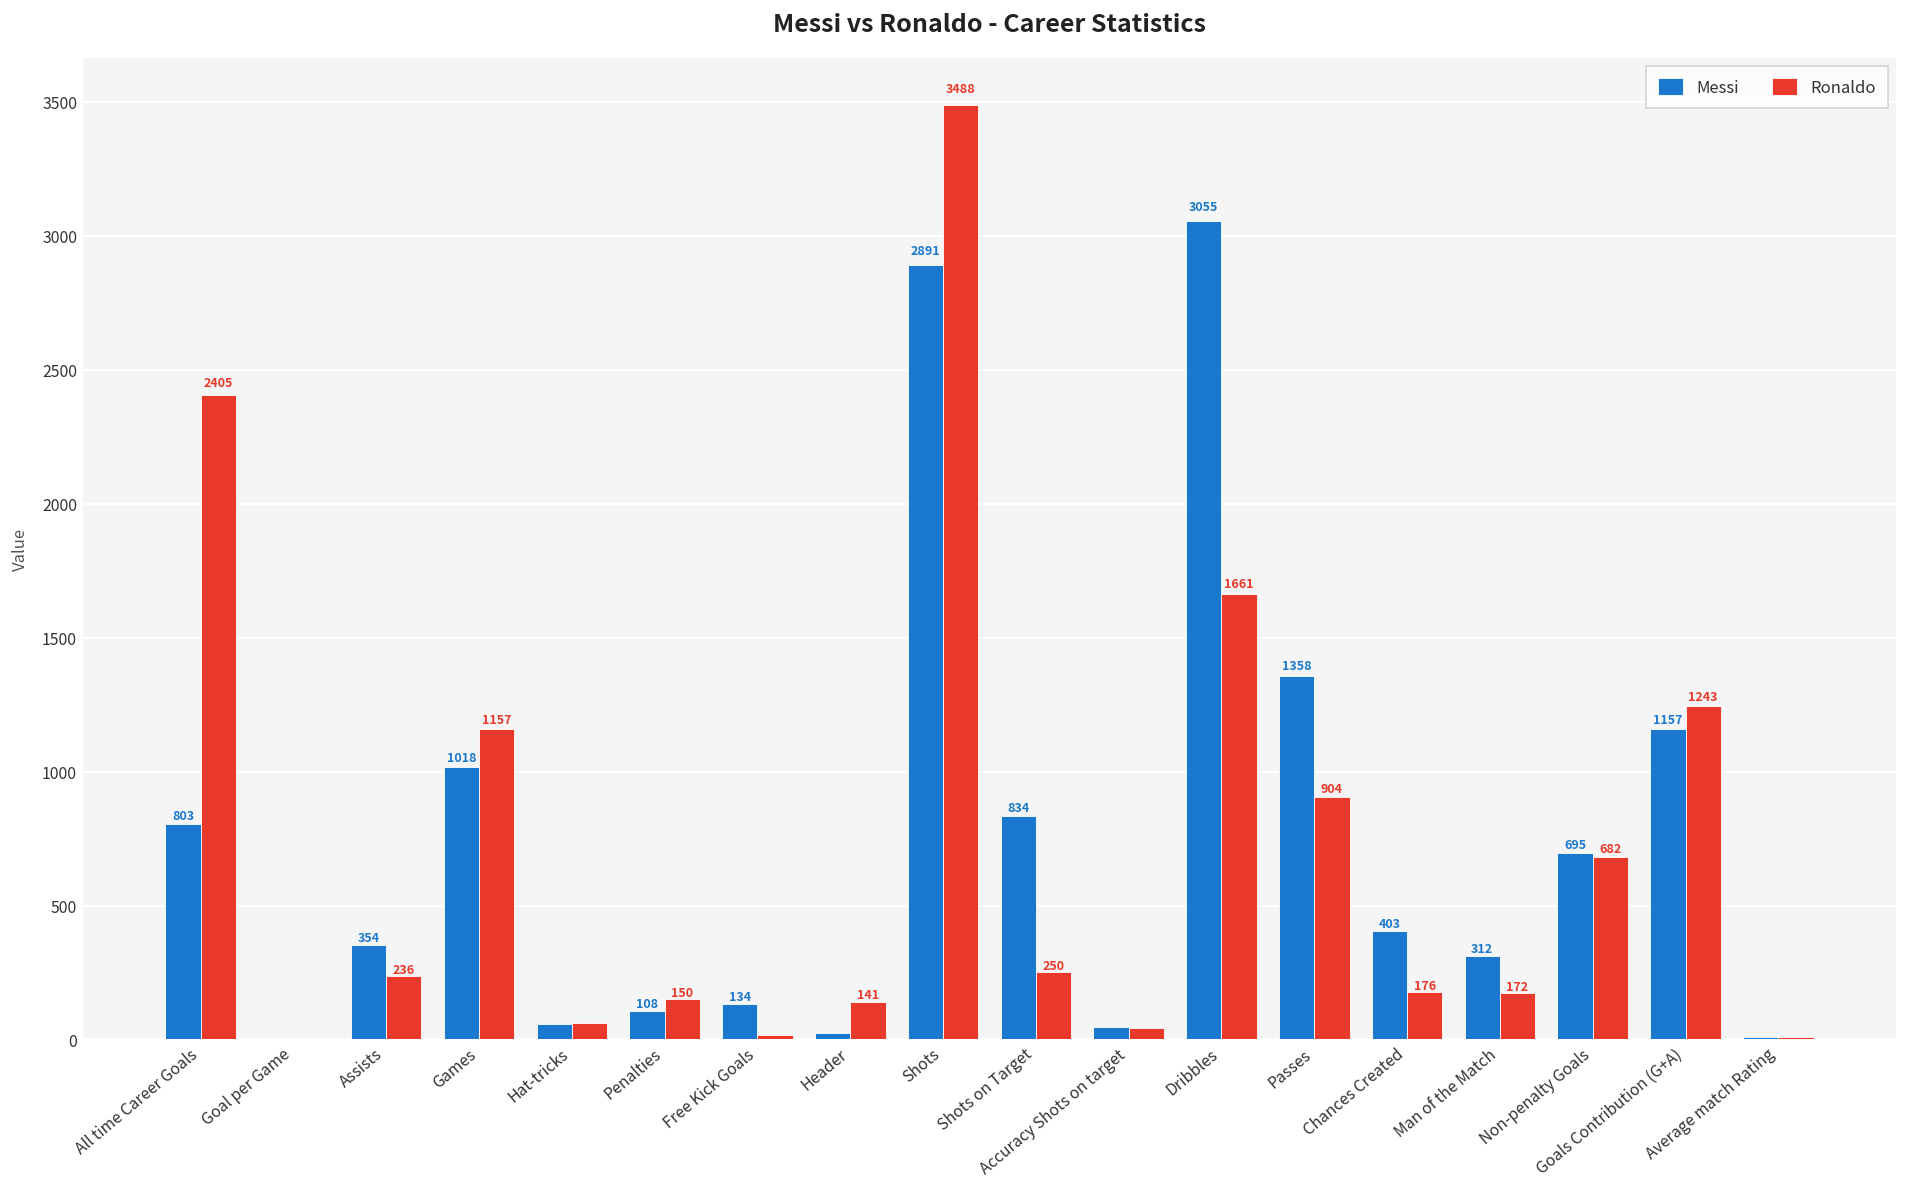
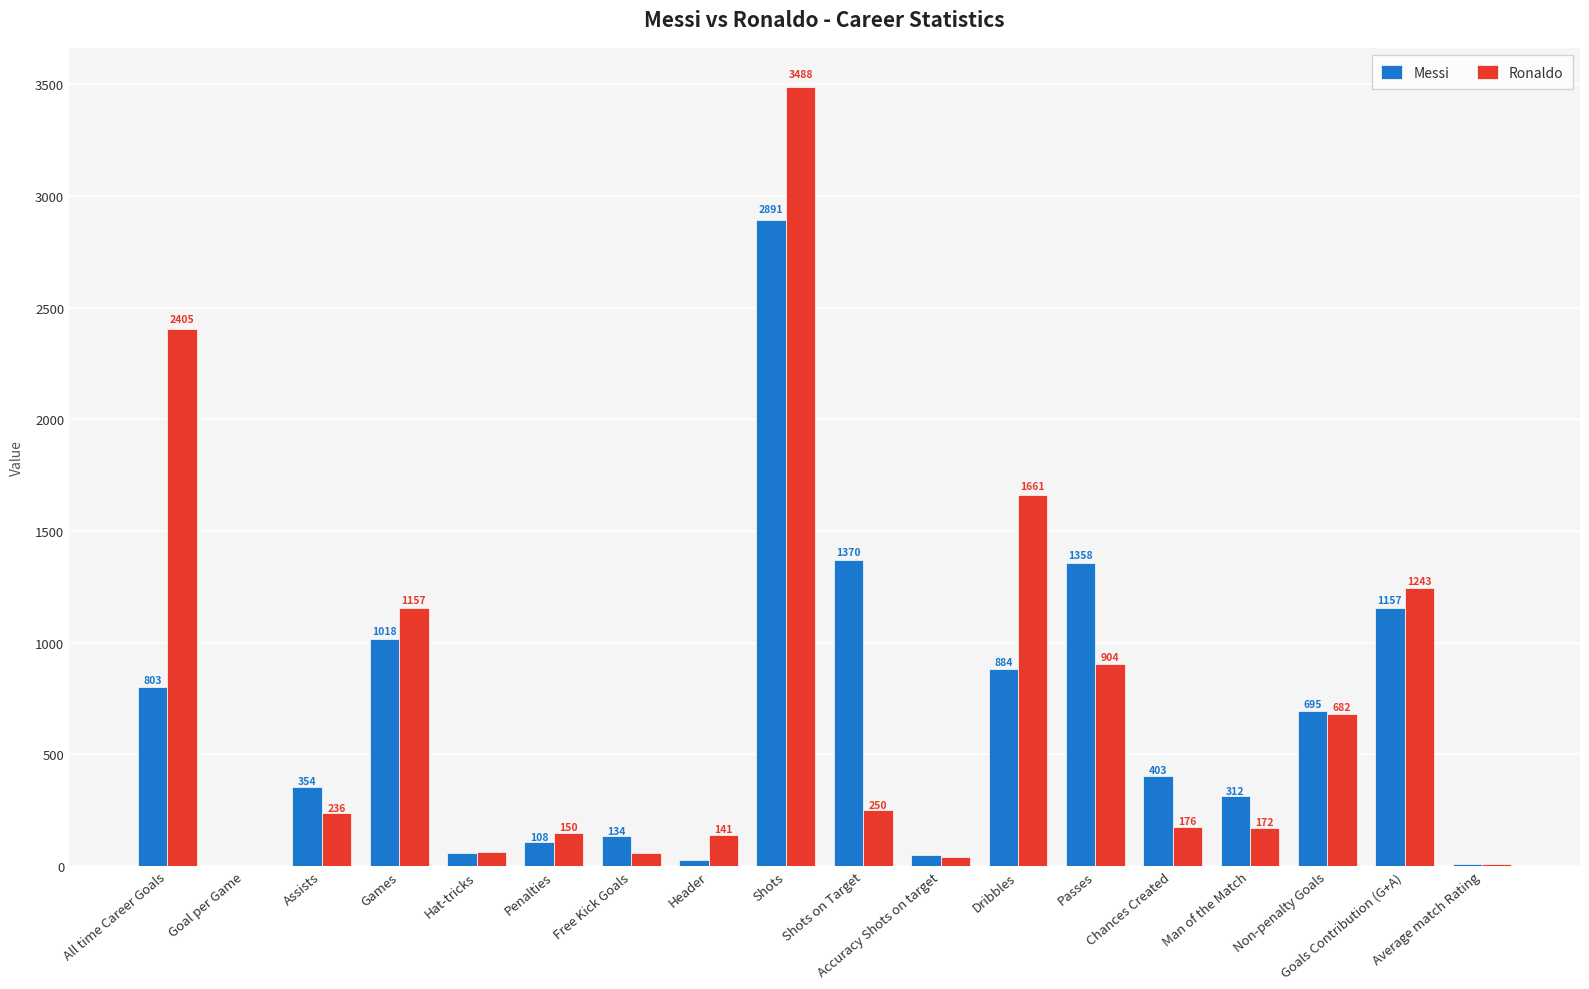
  {
    "Messi": {
      "All time Career Goals": 803,
      "Assists": 354,
      "Games": 1018,
      "Penalties": 108,
      "Free Kick Goals": 134,
      "Shots": 2891,
-     "Shots on Target": 834,
-     "Dribbles": 3055,
+     "Shots on Target": 1370,
+     "Dribbles": 884,
      "Passes": 1358,
      "Chances Created": 403,
      "Man of the Match": 312,
      "Non-penalty Goals": 695,
      "Goals Contribution (G+A)": 1157
    },
    "Ronaldo": {
      "Hat-tricks": 60,
-     "Free Kick Goals": 20,
+     "Free Kick Goals": 60,
      "Accuracy Shots on target": 40
    }
  }
